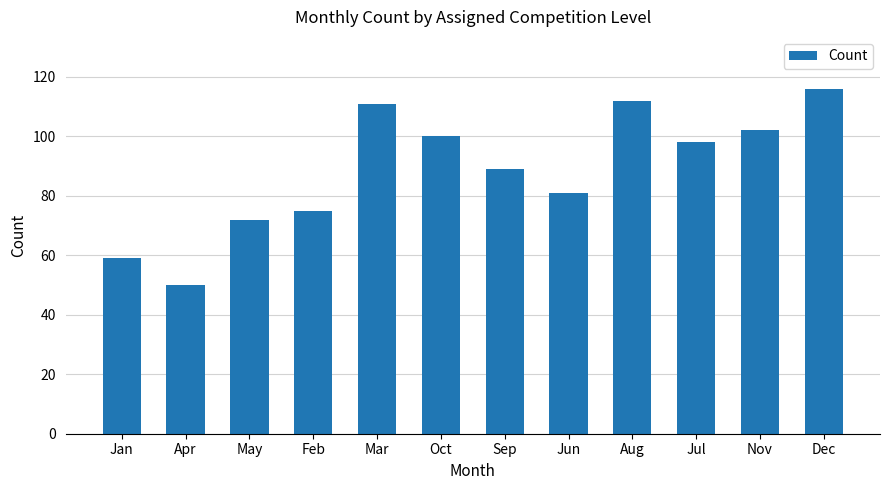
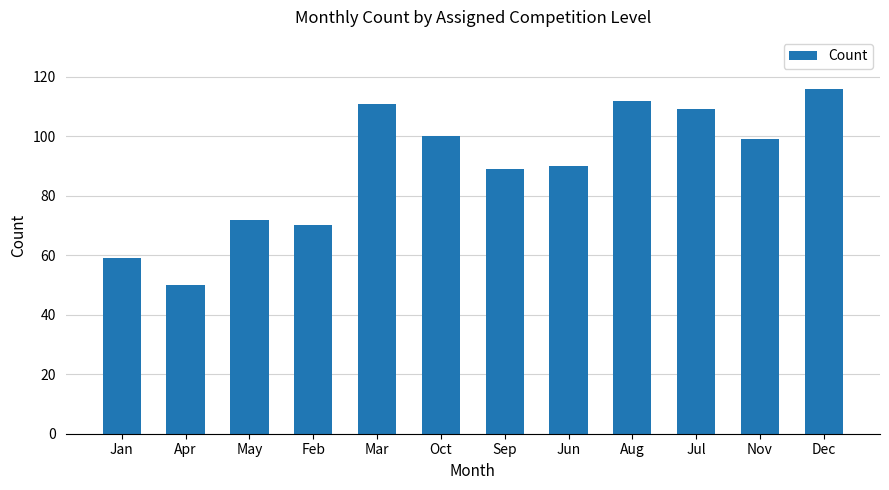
  {
    "Jan": 59,
    "Apr": 50,
    "May": 72,
-   "Feb": 75,
+   "Feb": 70,
    "Mar": 111,
    "Oct": 100,
    "Sep": 89,
-   "Jun": 81,
+   "Jun": 90,
    "Aug": 112,
-   "Jul": 98,
-   "Nov": 102,
+   "Jul": 109,
+   "Nov": 99,
    "Dec": 116
  }
